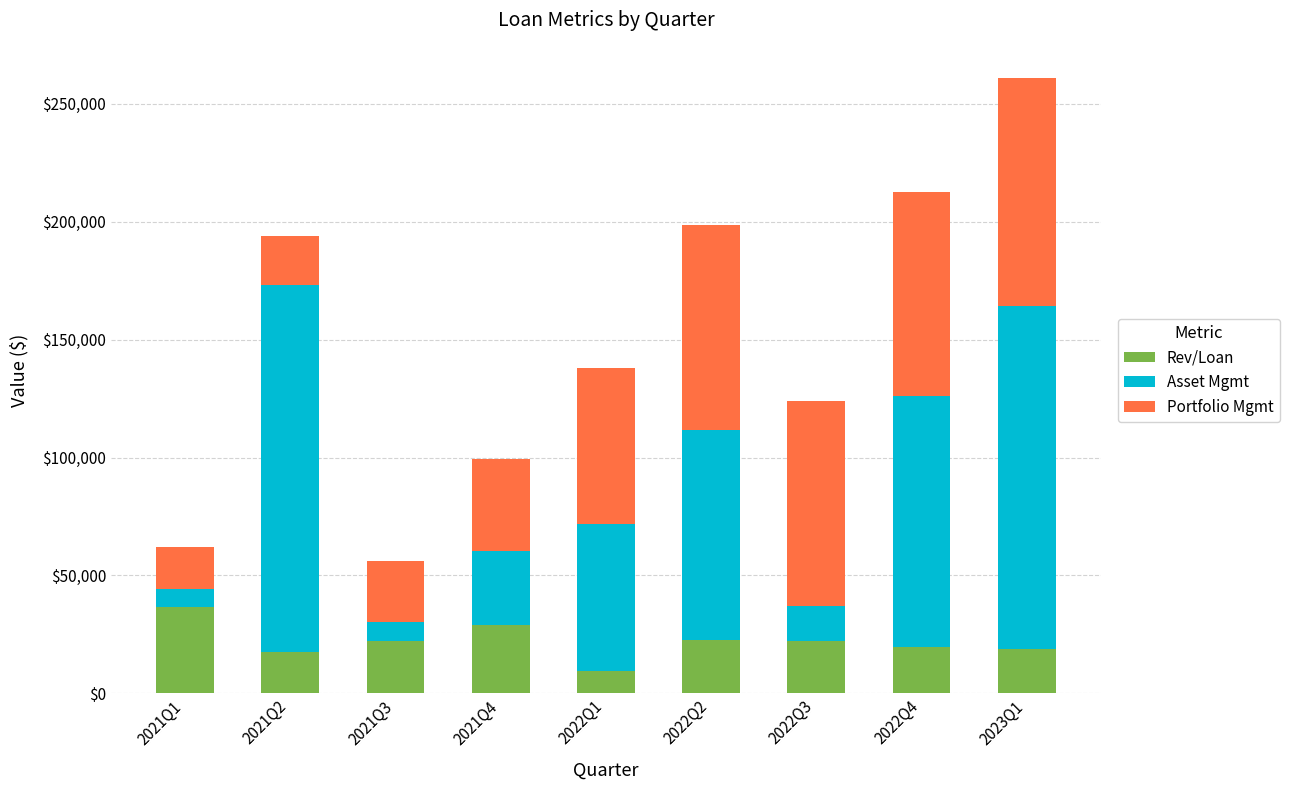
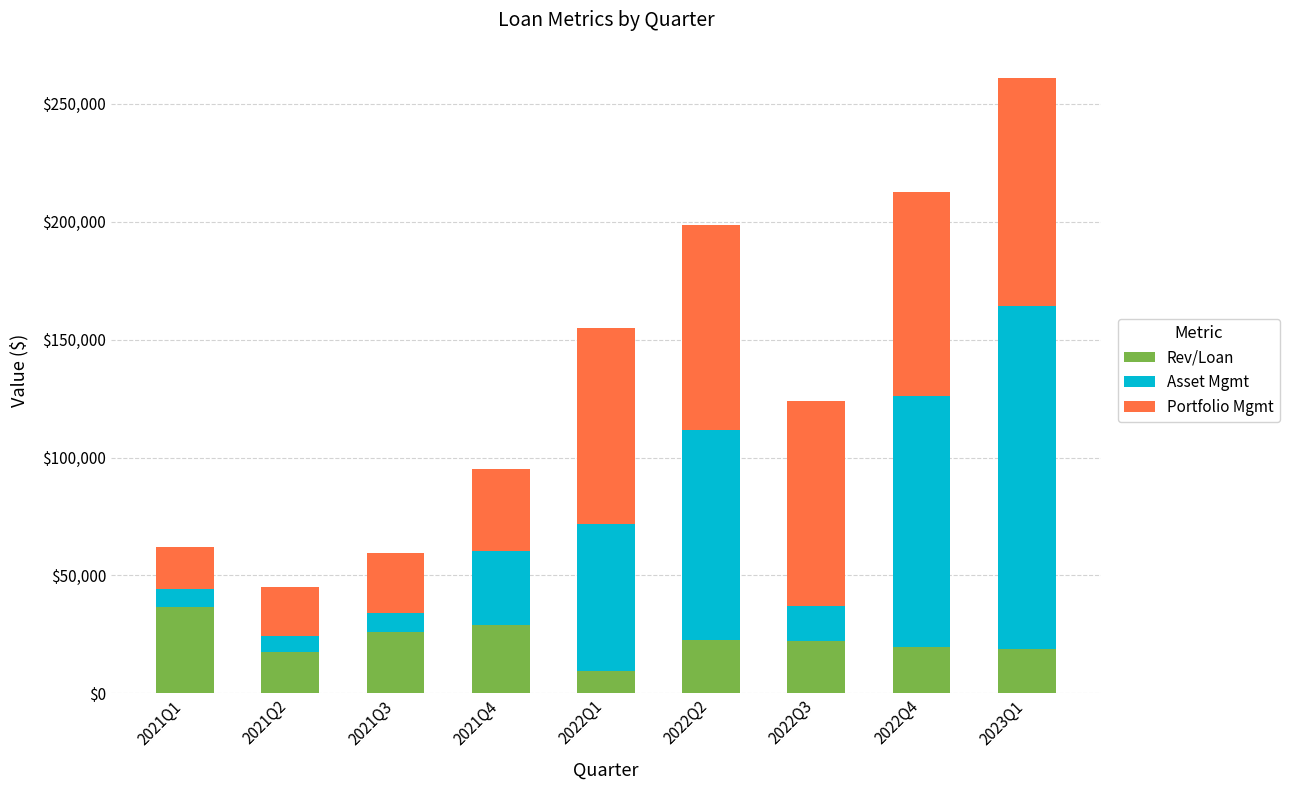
  {
    "Rev/Loan": {
      "2021Q1": "$37,000",
      "2021Q2": "$17,000",
-     "2021Q3": "$22,000",
+     "2021Q3": "$26,000",
      "2021Q4": "$29,000",
      "2022Q1": "$10,000",
      "2022Q2": "$23,000",
      "2022Q3": "$22,000",
      "2022Q4": "$20,000",
      "2023Q1": "$19,000"
    },
    "Asset Mgmt": {
      "2021Q1": "$8,000",
-     "2021Q2": "$156,000",
+     "2021Q2": "$7,000",
      "2021Q3": "$8,000",
      "2021Q4": "$31,000",
      "2022Q1": "$62,000",
      "2022Q2": "$89,000",
      "2022Q3": "$15,000",
      "2022Q4": "$106,000",
      "2023Q1": "$146,000"
    },
    "Portfolio Mgmt": {
      "2021Q1": "$18,000",
      "2021Q2": "$21,000",
      "2021Q3": "$25,000",
-     "2021Q4": "$39,000",
-     "2022Q1": "$66,000",
+     "2021Q4": "$35,000",
+     "2022Q1": "$83,000",
      "2022Q2": "$87,000",
      "2022Q3": "$87,000",
      "2022Q4": "$87,000",
      "2023Q1": "$97,000"
    }
  }
